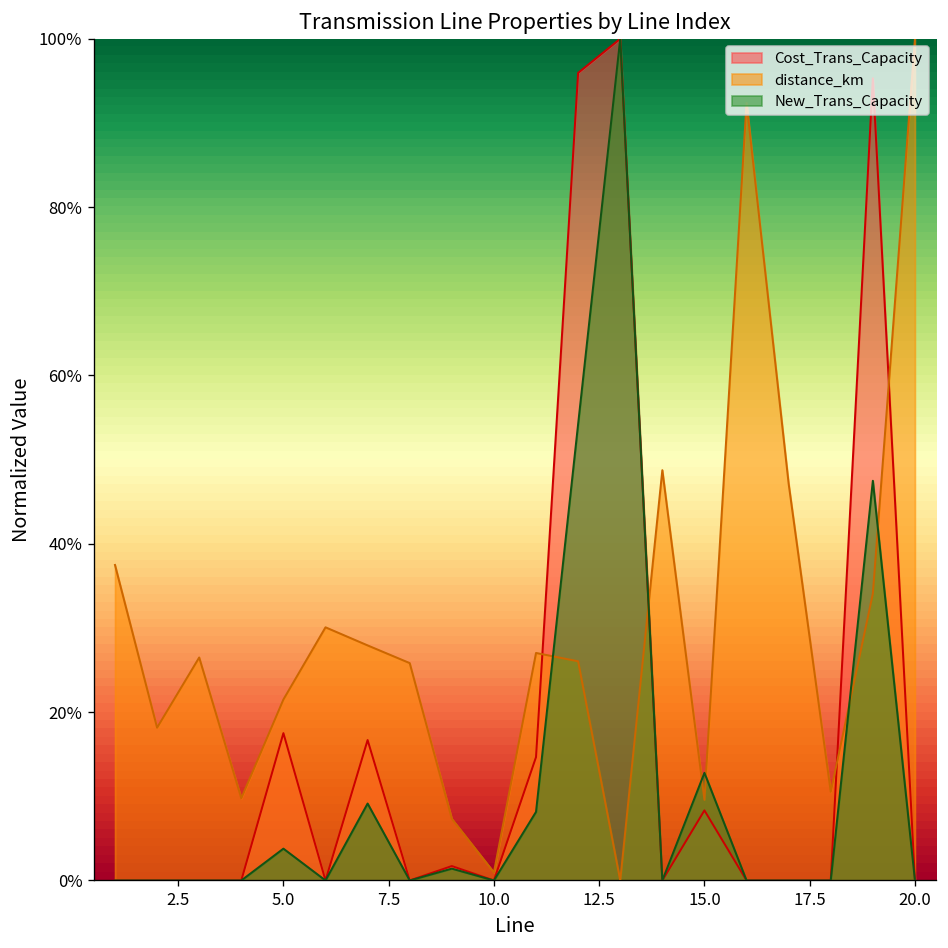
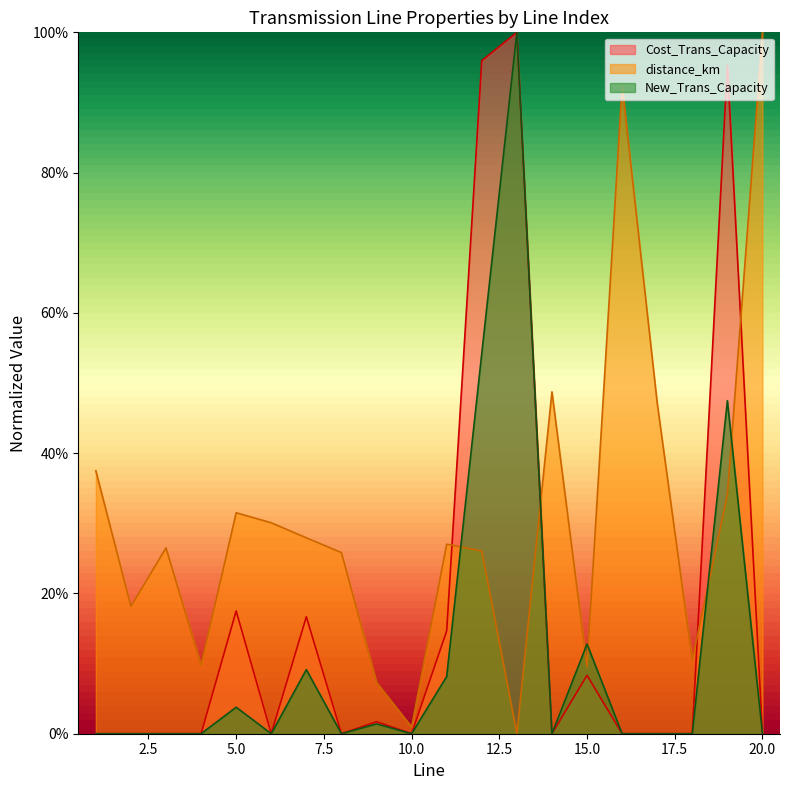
  {
    "Cost_Trans_Capacity": {
      "5.0": "18%",
      "15.0": "8%"
    },
    "distance_km": {
-     "5.0": "21%",
+     "5.0": "32%",
      "10.0": "1%",
      "15.0": "10%",
      "20.0": "100%"
    },
    "New_Trans_Capacity": {
      "5.0": "4%",
      "15.0": "13%"
    }
  }
